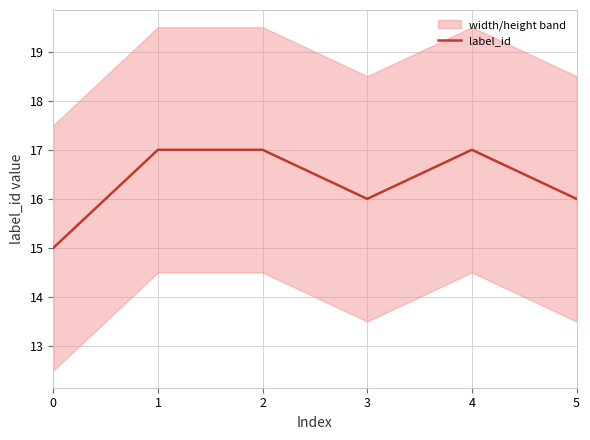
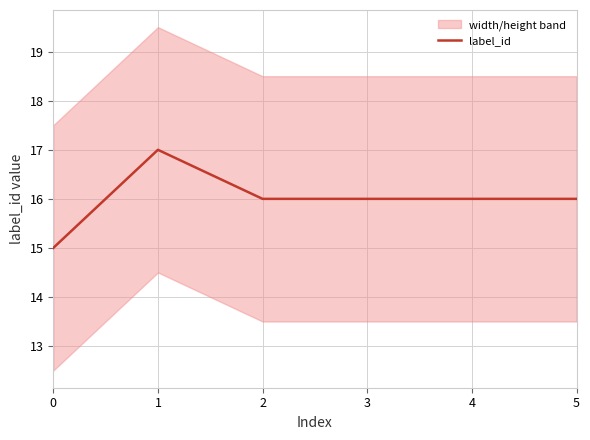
  {
    "label_id": {
      "0": 15,
      "1": 17,
-     "2": 17,
+     "2": 16,
      "3": 16,
-     "4": 17,
+     "4": 16,
      "5": 16
    }
  }
